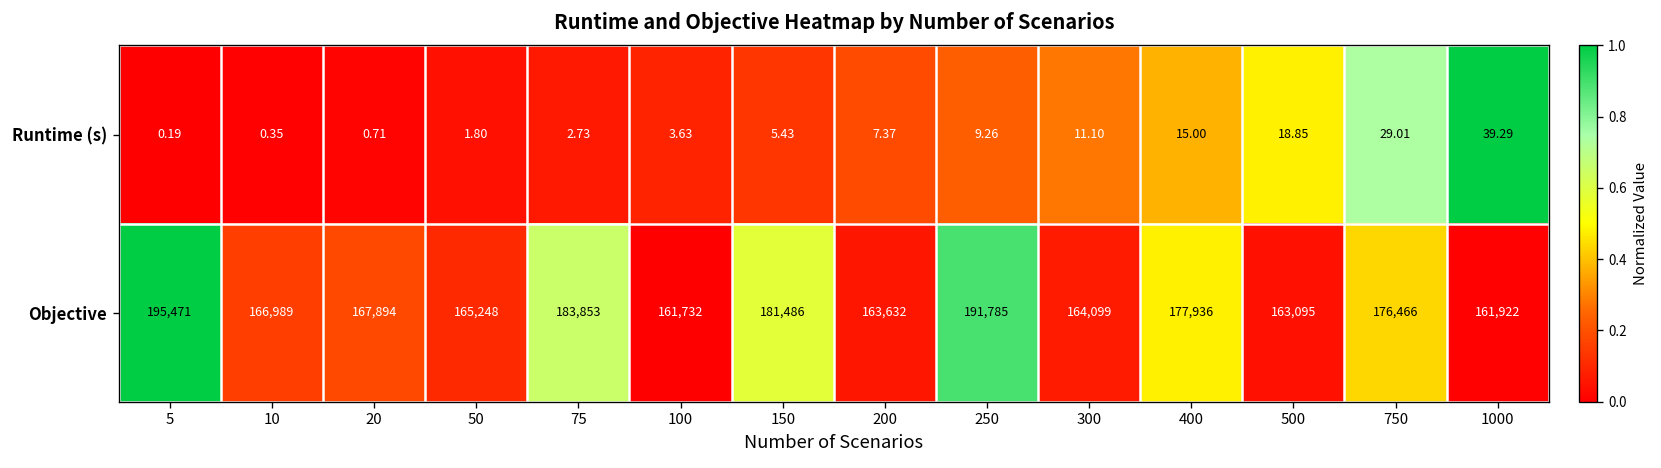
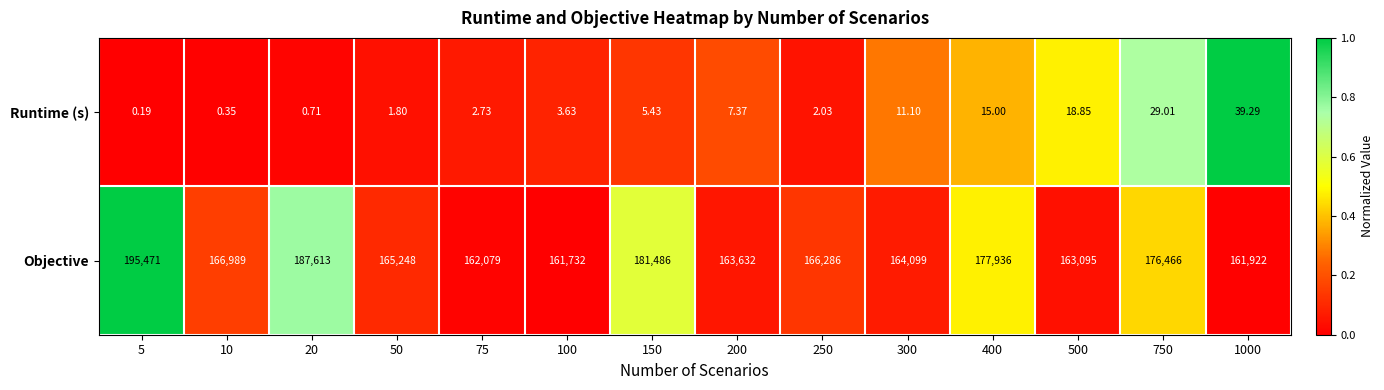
  {
    "Runtime (s)": {
      "5": "0.19",
      "10": "0.35",
      "20": "0.71",
      "50": "1.80",
      "75": "2.73",
      "100": "3.63",
      "150": "5.43",
      "200": "7.37",
-     "250": "9.26",
+     "250": "2.03",
      "300": "11.10",
      "400": "15.00",
      "500": "18.85",
      "750": "29.01",
      "1000": "39.29"
    },
    "Objective": {
      "5": "195,471",
      "10": "166,989",
-     "20": "167,894",
+     "20": "187,613",
      "50": "165,248",
-     "75": "183,853",
+     "75": "162,079",
      "100": "161,732",
      "150": "181,486",
      "200": "163,632",
-     "250": "191,785",
+     "250": "166,286",
      "300": "164,099",
      "400": "177,936",
      "500": "163,095",
      "750": "176,466",
      "1000": "161,922"
    }
  }
